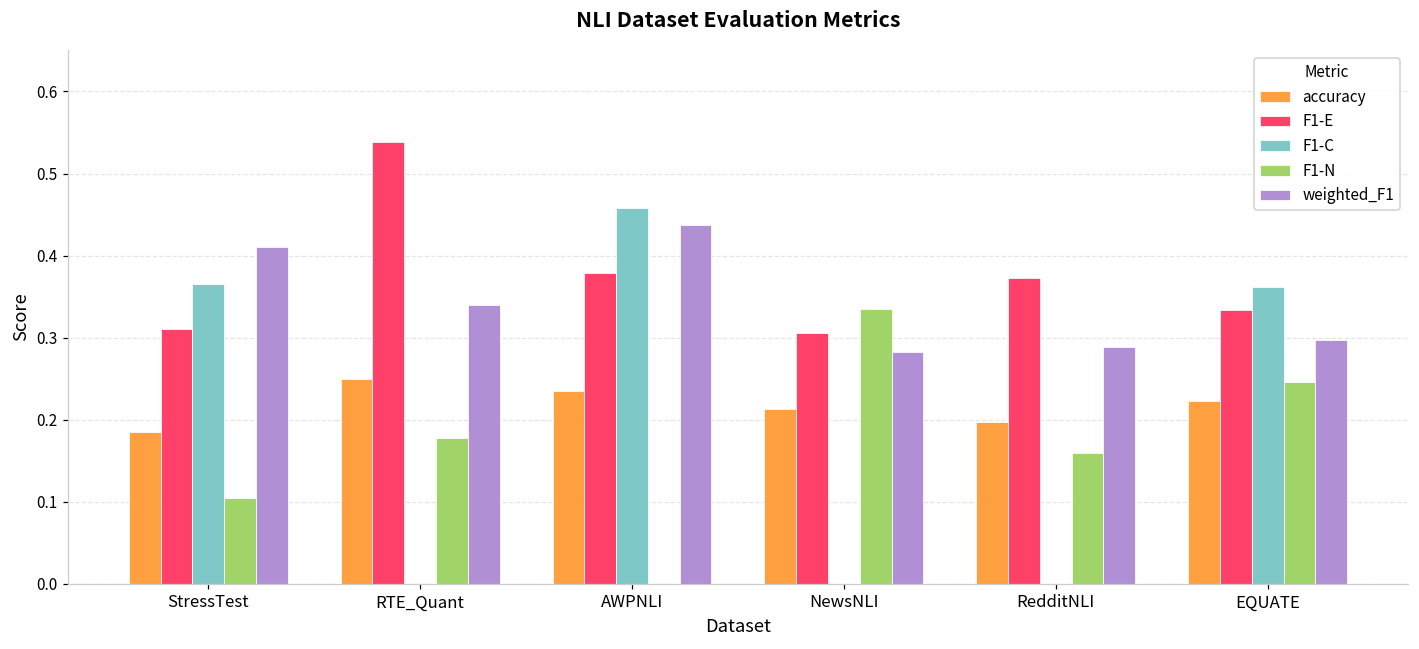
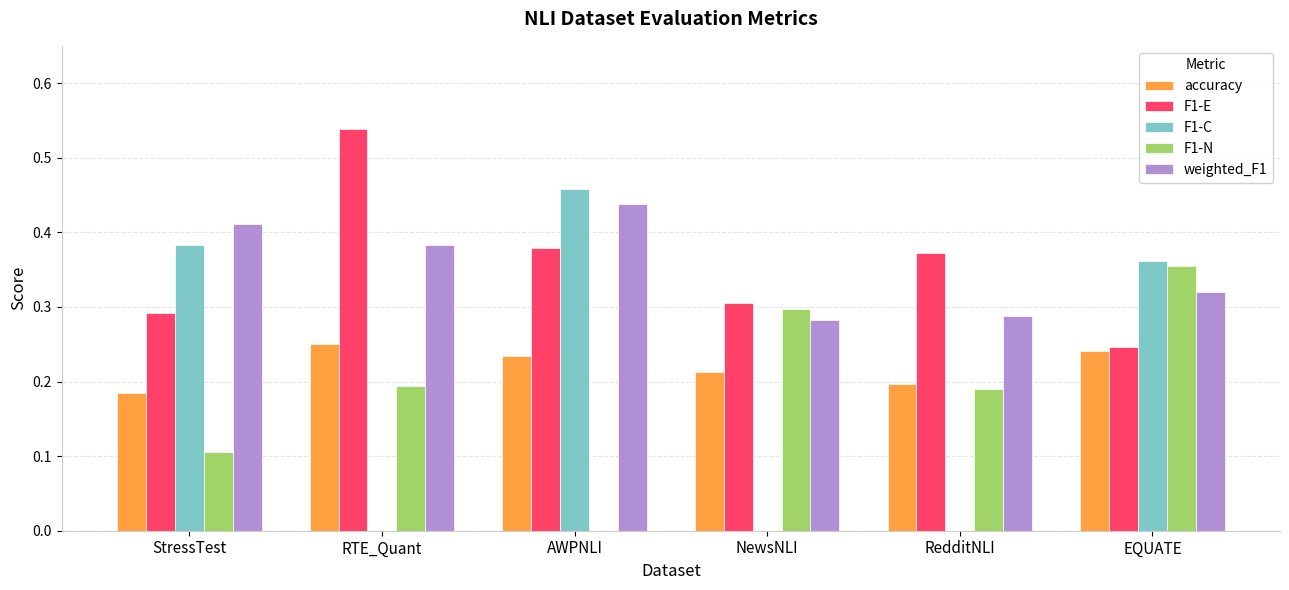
  {
    "accuracy": {
      "StressTest": 0.19,
      "RTE_Quant": 0.25,
      "AWPNLI": 0.23,
      "NewsNLI": 0.21,
      "RedditNLI": 0.20,
-     "EQUATE": 0.22
+     "EQUATE": 0.24
    },
    "F1-E": {
-     "StressTest": 0.31,
+     "StressTest": 0.29,
      "RTE_Quant": 0.54,
      "AWPNLI": 0.38,
      "NewsNLI": 0.31,
      "RedditNLI": 0.37,
-     "EQUATE": 0.33
+     "EQUATE": 0.25
    },
    "F1-C": {
-     "StressTest": 0.36,
+     "StressTest": 0.38,
      "RTE_Quant": 0.00,
      "AWPNLI": 0.46,
      "NewsNLI": 0.00,
      "RedditNLI": 0.00,
      "EQUATE": 0.36
    },
    "F1-N": {
      "StressTest": 0.10,
-     "RTE_Quant": 0.18,
+     "RTE_Quant": 0.19,
      "AWPNLI": 0.00,
-     "NewsNLI": 0.33,
-     "RedditNLI": 0.16,
-     "EQUATE": 0.25
+     "NewsNLI": 0.30,
+     "RedditNLI": 0.19,
+     "EQUATE": 0.35
    },
    "weighted_F1": {
      "StressTest": 0.41,
-     "RTE_Quant": 0.34,
+     "RTE_Quant": 0.38,
      "AWPNLI": 0.44,
      "NewsNLI": 0.28,
      "RedditNLI": 0.29,
-     "EQUATE": 0.30
+     "EQUATE": 0.32
    }
  }
